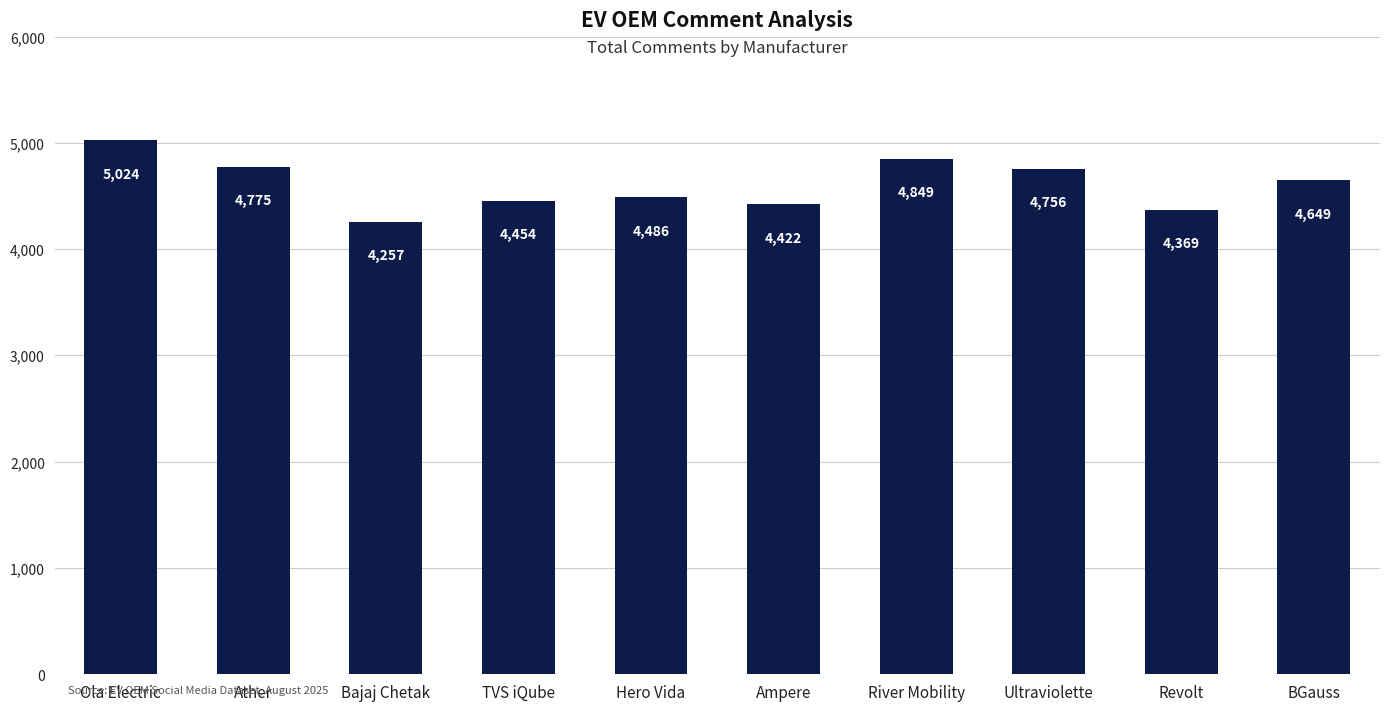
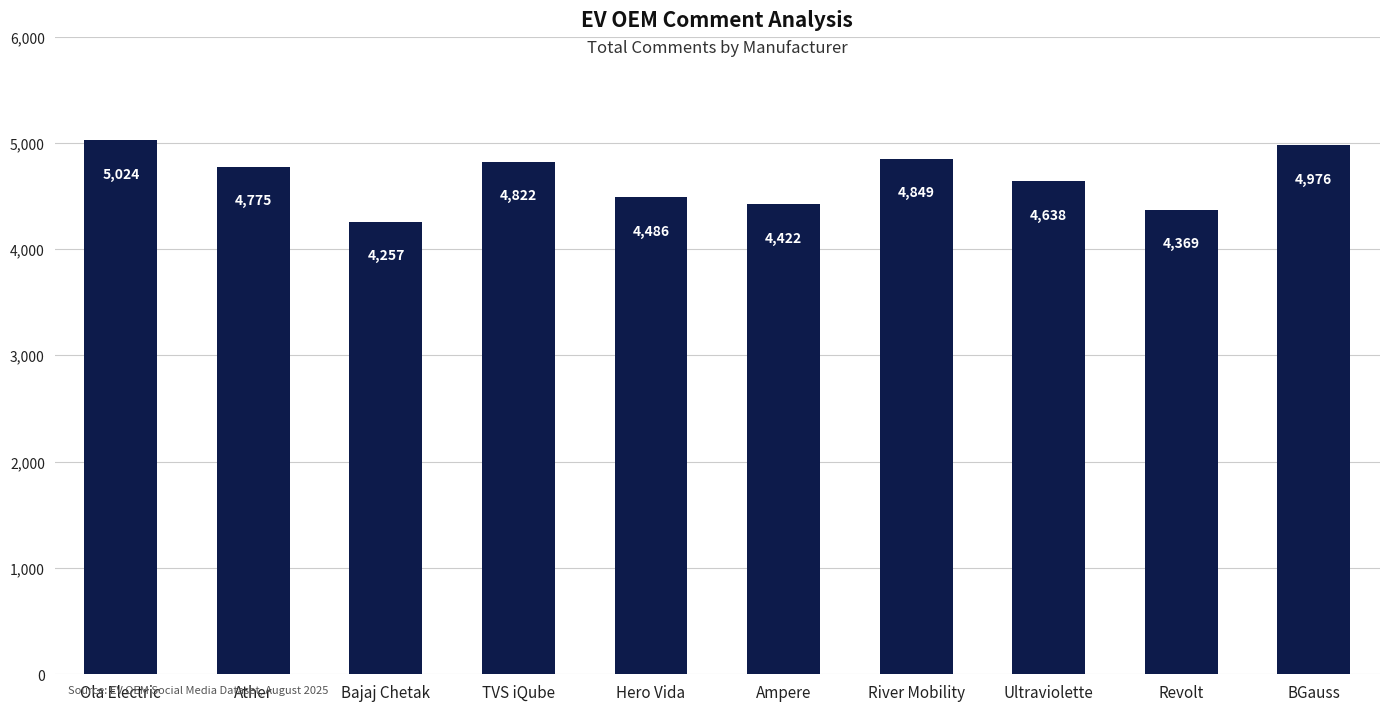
  {
    "Ola Electric": "5,024",
    "Ather": "4,775",
    "Bajaj Chetak": "4,257",
-   "TVS iQube": "4,454",
+   "TVS iQube": "4,822",
    "Hero Vida": "4,486",
    "Ampere": "4,422",
    "River Mobility": "4,849",
-   "Ultraviolette": "4,756",
+   "Ultraviolette": "4,638",
    "Revolt": "4,369",
-   "BGauss": "4,649"
+   "BGauss": "4,976"
  }
